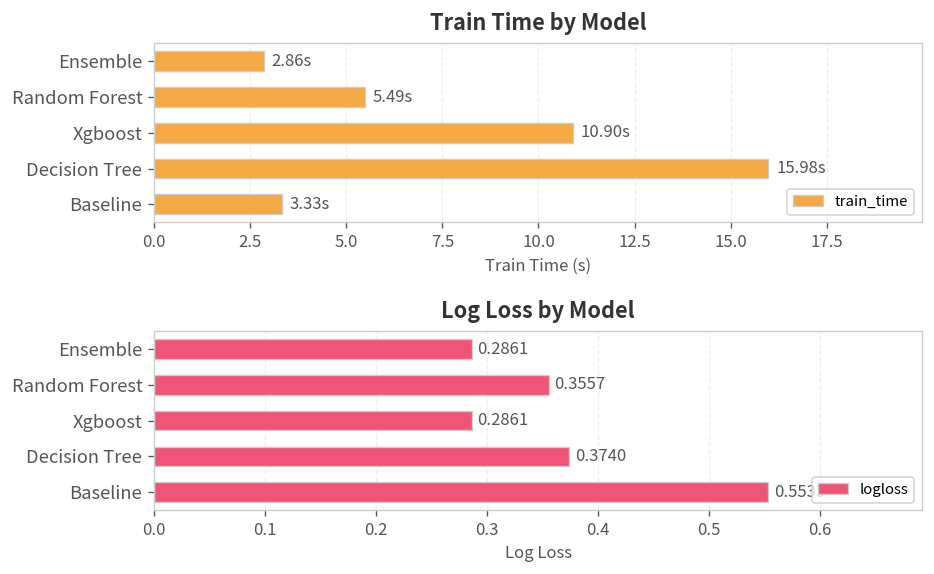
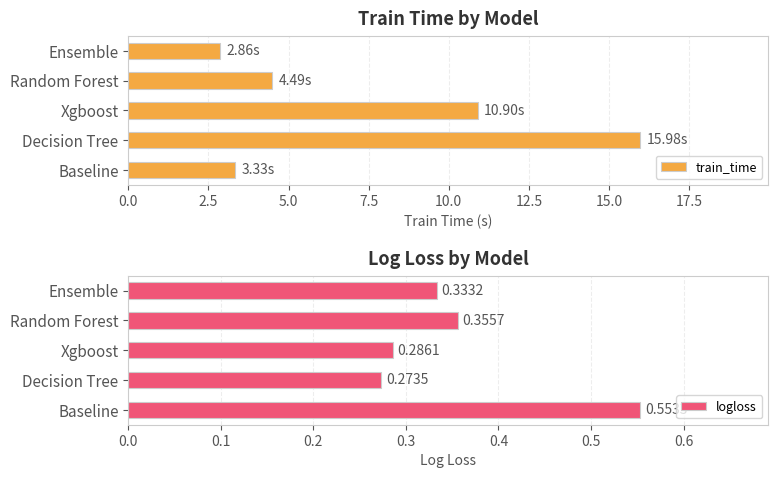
  {
    "Train Time by Model": {
      "Ensemble": "2.86s",
-     "Random Forest": "5.49s",
+     "Random Forest": "4.49s",
      "Xgboost": "10.90s",
      "Decision Tree": "15.98s",
      "Baseline": "3.33s"
    },
    "Log Loss by Model": {
-     "Ensemble": "0.2861",
+     "Ensemble": "0.3332",
      "Random Forest": "0.3557",
      "Xgboost": "0.2861",
-     "Decision Tree": "0.3740"
+     "Decision Tree": "0.2735"
    }
  }
